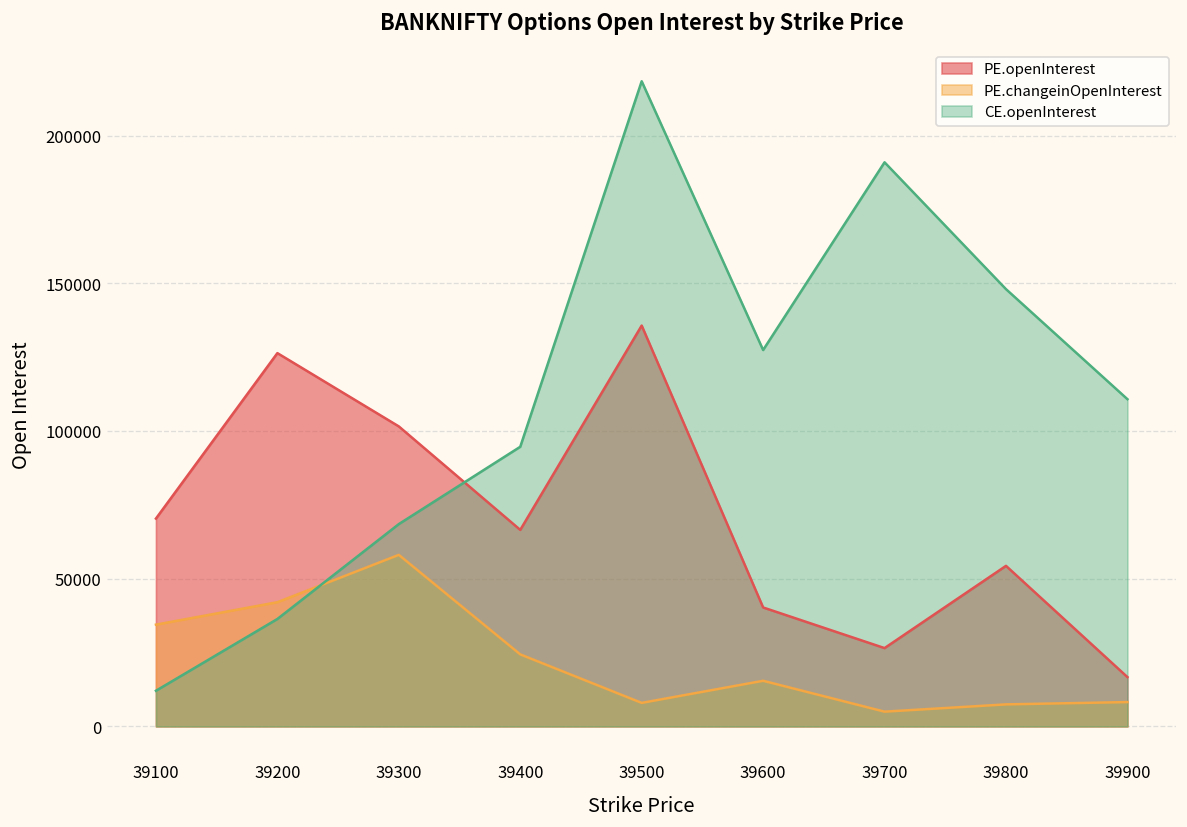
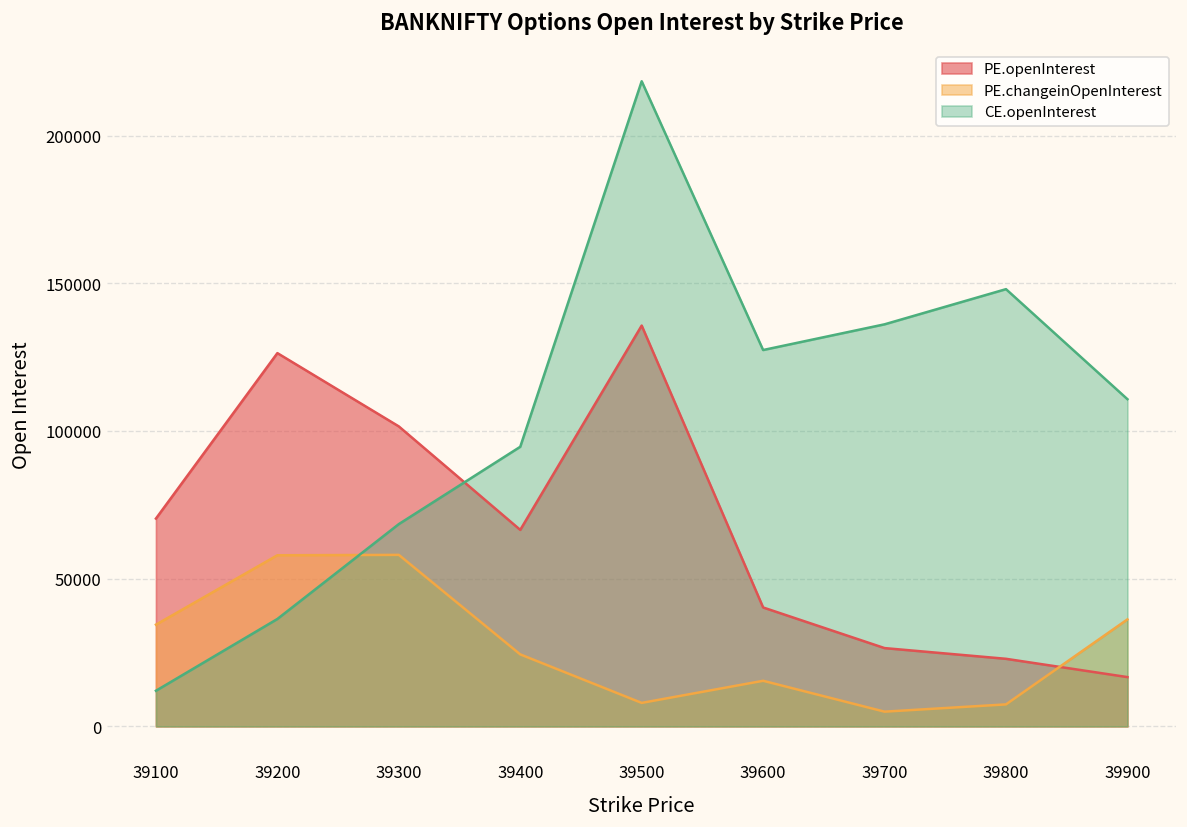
  {
    "PE.openInterest": {
      "39100": 70000,
      "39200": 126000,
      "39300": 102000,
      "39400": 67000,
      "39500": 136000,
      "39600": 40000,
      "39700": 27000,
-     "39800": 54000,
+     "39800": 23000,
      "39900": 17000
    },
    "PE.changeinOpenInterest": {
      "39100": 34000,
-     "39200": 42000,
+     "39200": 58000,
      "39300": 58000,
      "39400": 24000,
      "39500": 8000,
      "39600": 15000,
      "39700": 5000,
      "39800": 7000,
-     "39900": 8000
+     "39900": 36000
    },
    "CE.openInterest": {
      "39100": 12000,
      "39200": 36000,
      "39300": 68000,
      "39400": 95000,
      "39500": 218000,
      "39600": 127000,
-     "39700": 191000,
+     "39700": 136000,
      "39800": 148000,
      "39900": 111000
    }
  }
